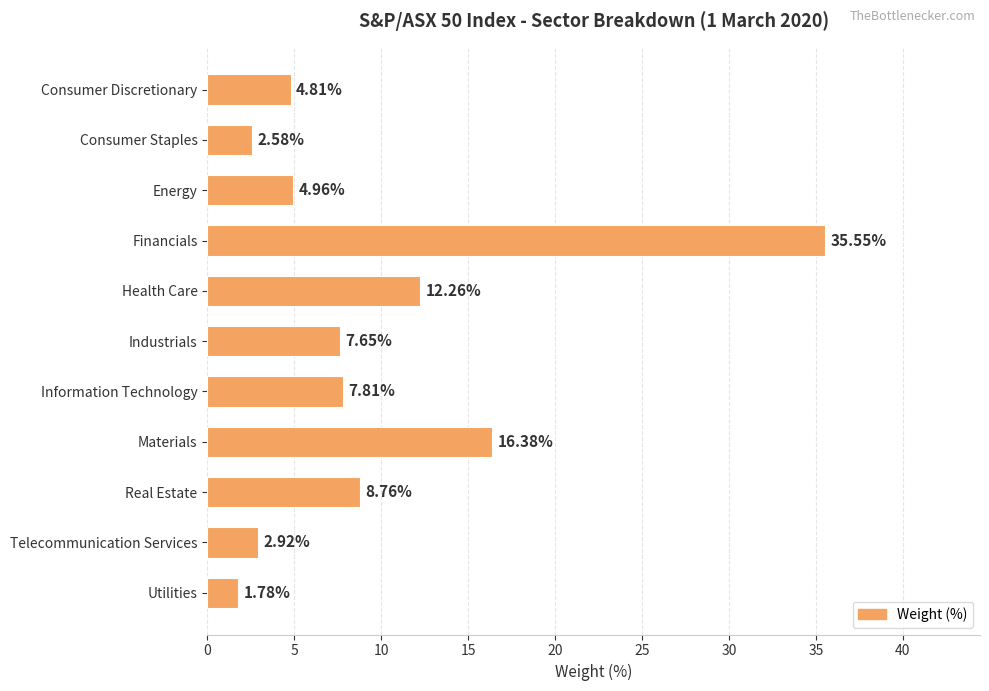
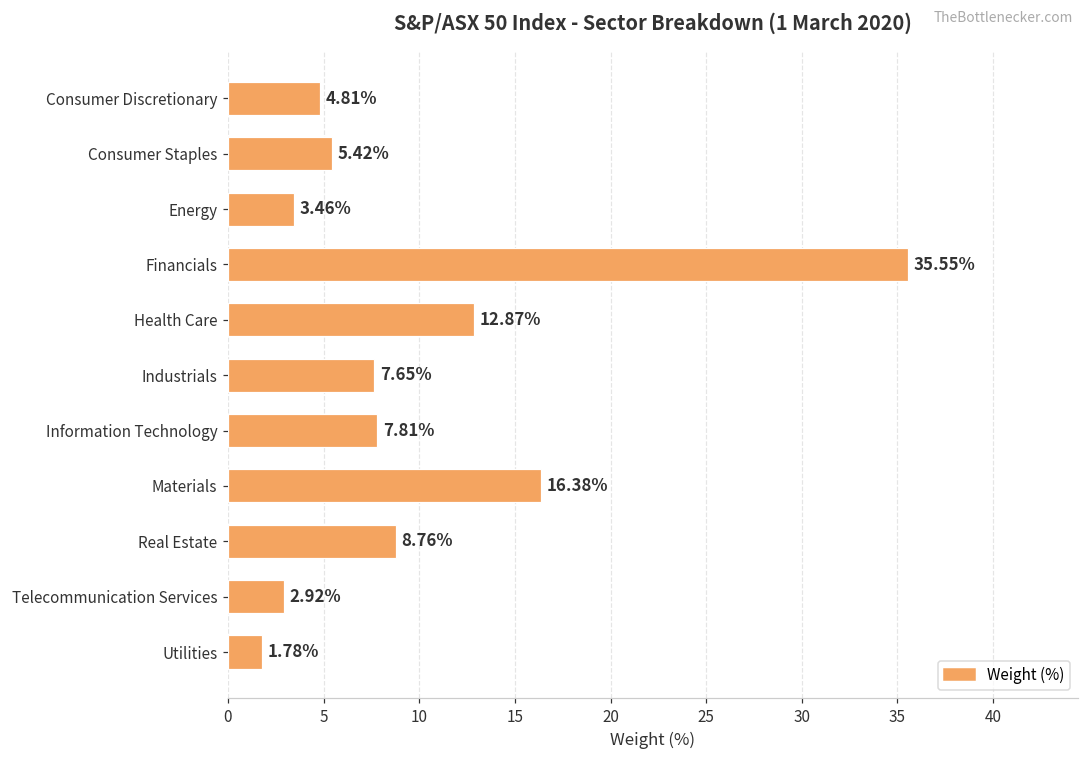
  {
    "Consumer Discretionary": "4.81%",
-   "Consumer Staples": "2.58%",
-   "Energy": "4.96%",
+   "Consumer Staples": "5.42%",
+   "Energy": "3.46%",
    "Financials": "35.55%",
-   "Health Care": "12.26%",
+   "Health Care": "12.87%",
    "Industrials": "7.65%",
    "Information Technology": "7.81%",
    "Materials": "16.38%",
    "Real Estate": "8.76%",
    "Telecommunication Services": "2.92%",
    "Utilities": "1.78%"
  }
